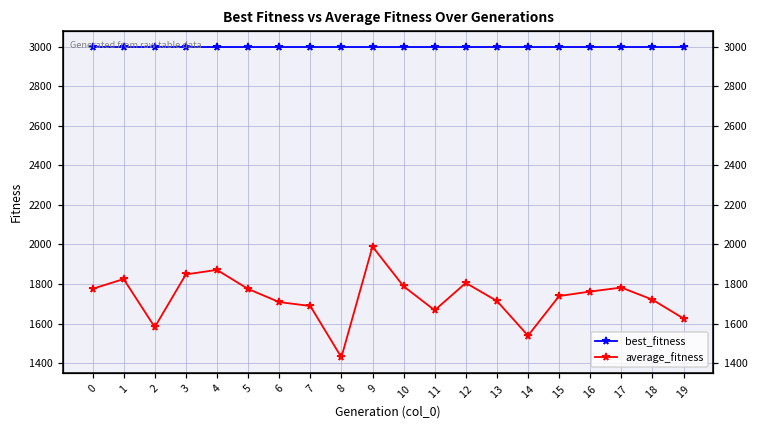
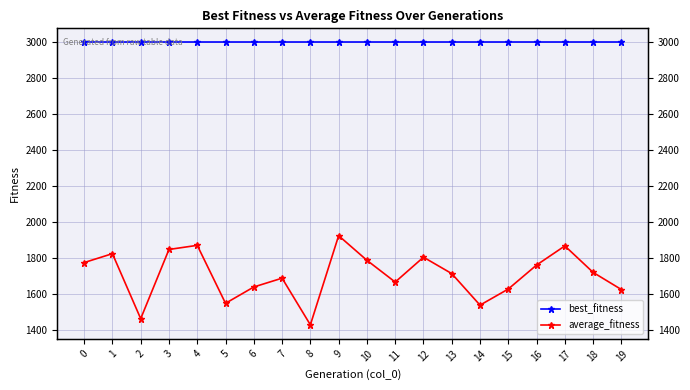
  {
    "best_fitness": {
      "0": 3000,
      "1": 3000,
      "2": 3000,
      "3": 3000,
      "4": 3000,
      "5": 3000,
      "6": 3000,
      "7": 3000,
      "8": 3000,
      "9": 3000,
      "10": 3000,
      "11": 3000,
      "12": 3000,
      "13": 3000,
      "14": 3000,
      "15": 3000,
      "16": 3000,
      "17": 3000,
      "18": 3000,
      "19": 3000
    },
    "average_fitness": {
      "0": 1780,
      "1": 1820,
-     "2": 1580,
+     "2": 1460,
      "3": 1850,
      "4": 1870,
-     "5": 1770,
-     "6": 1710,
+     "5": 1550,
+     "6": 1640,
      "7": 1690,
      "8": 1430,
-     "9": 1990,
+     "9": 1930,
      "10": 1790,
      "11": 1670,
      "12": 1810,
      "13": 1710,
      "14": 1540,
-     "15": 1740,
+     "15": 1630,
      "16": 1760,
-     "17": 1780,
+     "17": 1870,
      "18": 1720,
      "19": 1630
    }
  }
